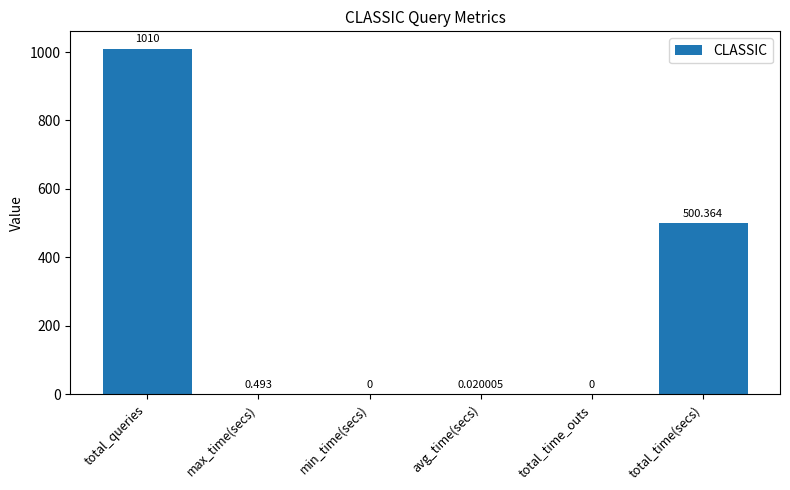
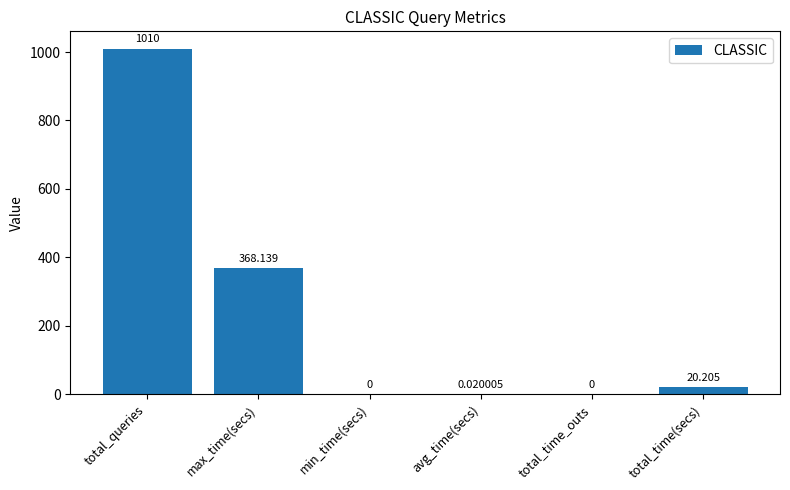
  {
    "total_queries": 1010,
-   "max_time(secs)": 0.493,
+   "max_time(secs)": 368.139,
    "min_time(secs)": 0,
    "avg_time(secs)": 0.020005,
    "total_time_outs": 0,
-   "total_time(secs)": 500.364
+   "total_time(secs)": 20.205
  }
